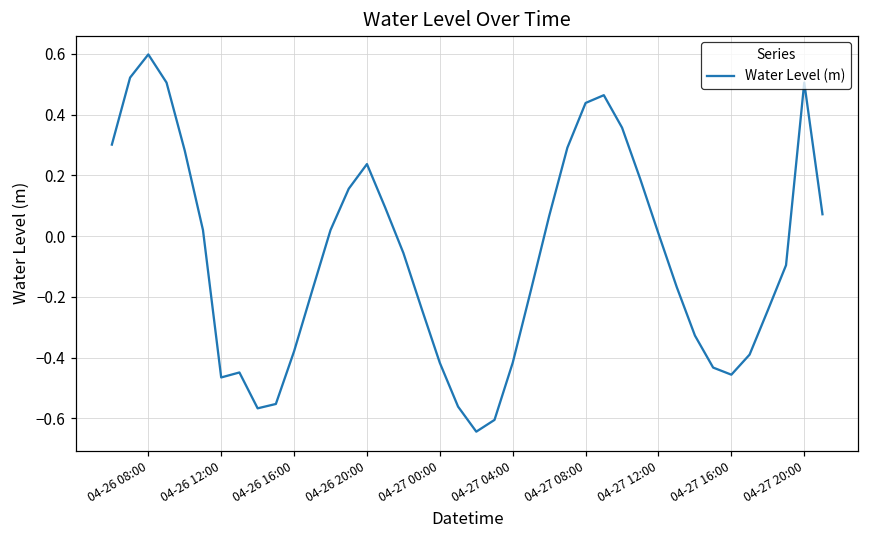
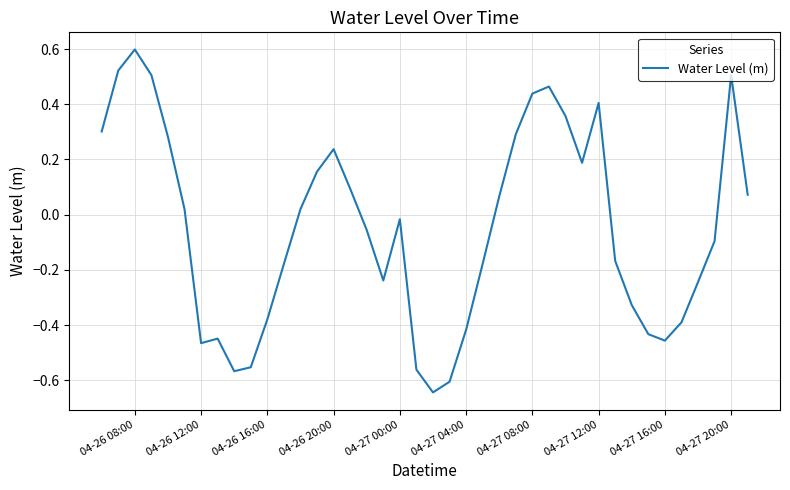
  {
    "04-26 08:00": 0.60,
    "04-26 12:00": -0.47,
    "04-26 16:00": -0.38,
    "04-26 20:00": 0.24,
-   "04-27 00:00": -0.42,
+   "04-27 00:00": -0.02,
    "04-27 04:00": -0.42,
    "04-27 08:00": 0.44,
-   "04-27 12:00": 0.01,
+   "04-27 12:00": 0.40,
    "04-27 16:00": -0.46
  }
